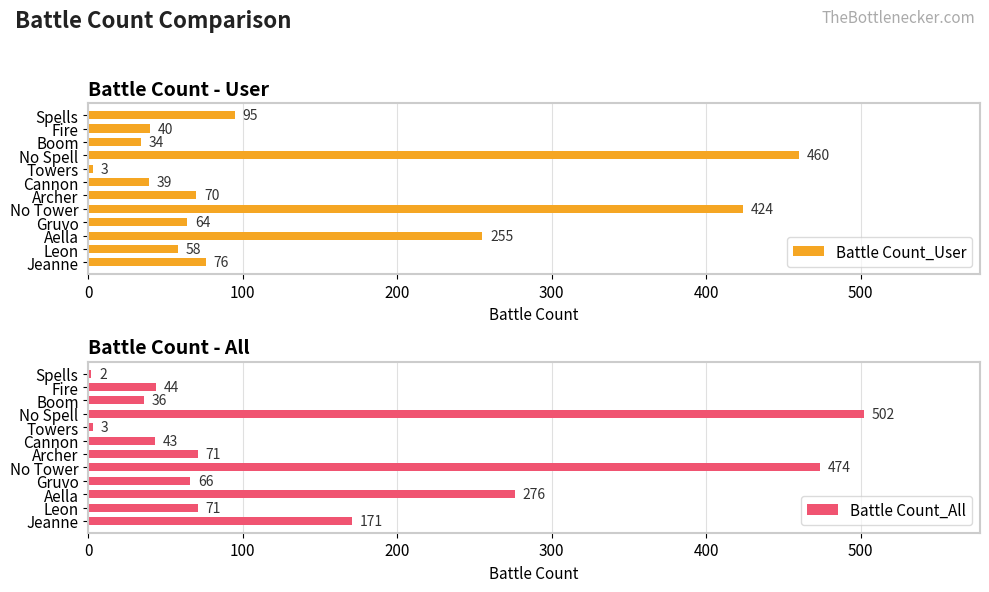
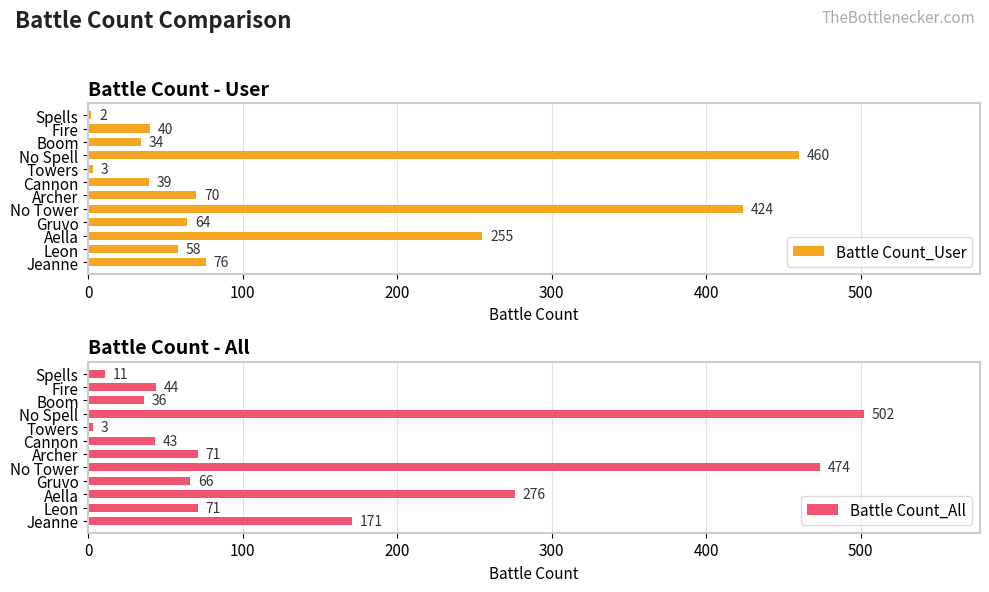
  {
    "Battle Count - User": {
-     "Spells": 95,
+     "Spells": 2,
      "No Tower": 424,
      "Jeanne": 76
    },
    "Battle Count - All": {
-     "Spells": 2,
+     "Spells": 11,
      "No Tower": 474,
      "Jeanne": 171
    }
  }
